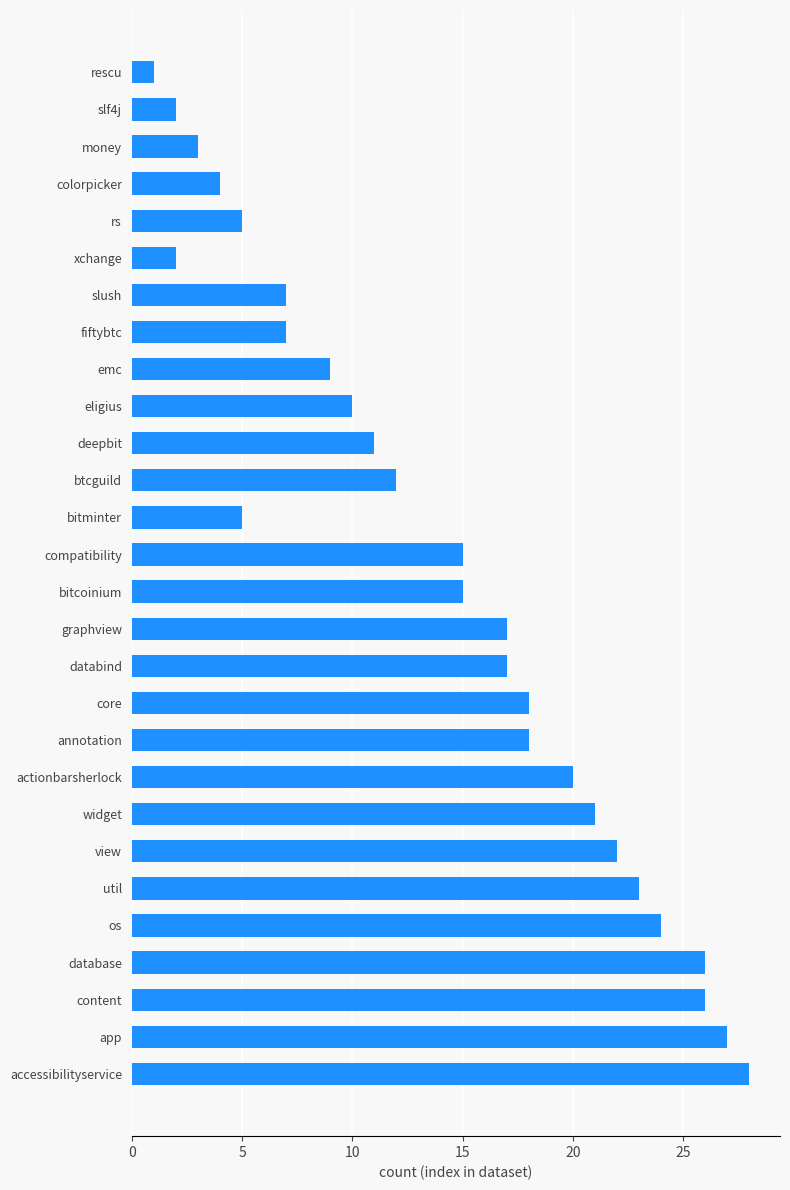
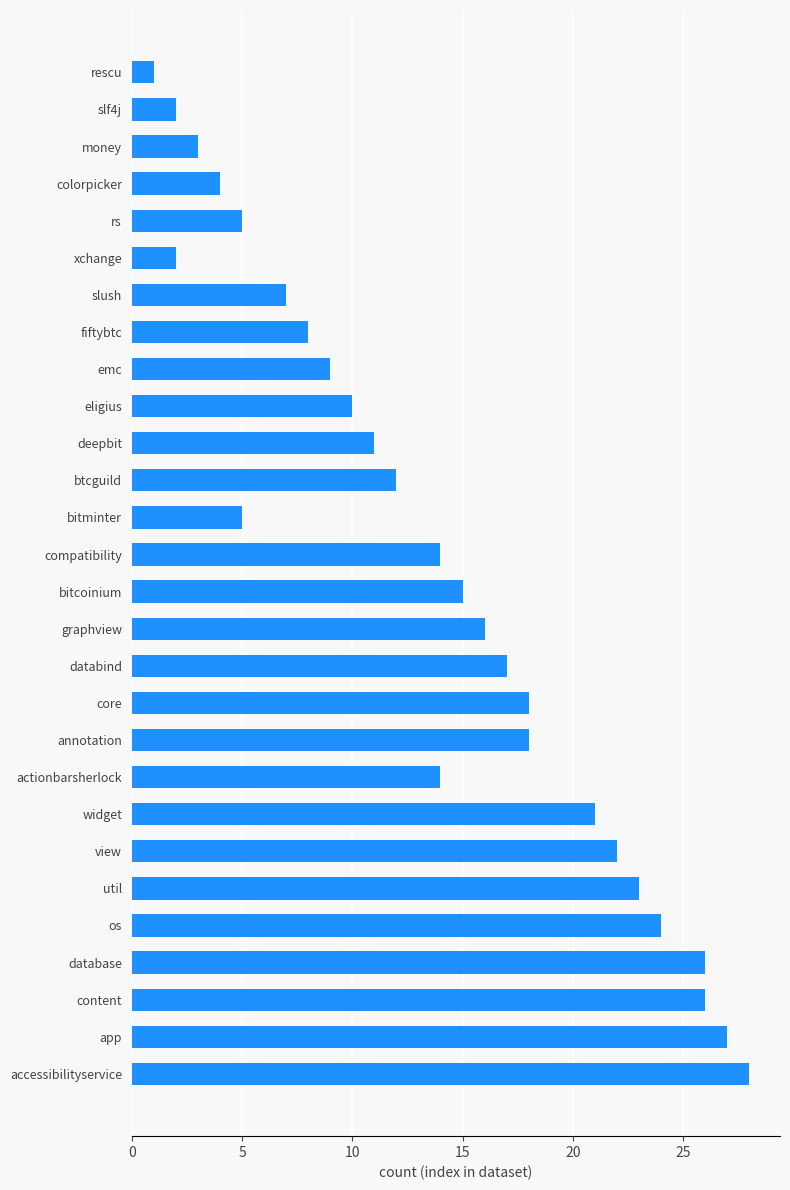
  {
    "rescu": 1,
    "slf4j": 2,
    "money": 3,
    "colorpicker": 4,
    "rs": 5,
    "xchange": 2,
    "slush": 7,
-   "fiftybtc": 7,
+   "fiftybtc": 8,
    "emc": 9,
    "eligius": 10,
    "deepbit": 11,
    "btcguild": 12,
    "bitminter": 5,
-   "compatibility": 15,
+   "compatibility": 14,
    "bitcoinium": 15,
-   "graphview": 17,
+   "graphview": 16,
    "databind": 17,
    "core": 18,
    "annotation": 18,
-   "actionbarsherlock": 20,
+   "actionbarsherlock": 14,
    "widget": 21,
    "view": 22,
    "util": 23,
    "os": 24,
    "database": 26,
    "content": 26,
    "app": 27,
    "accessibilityservice": 28
  }
